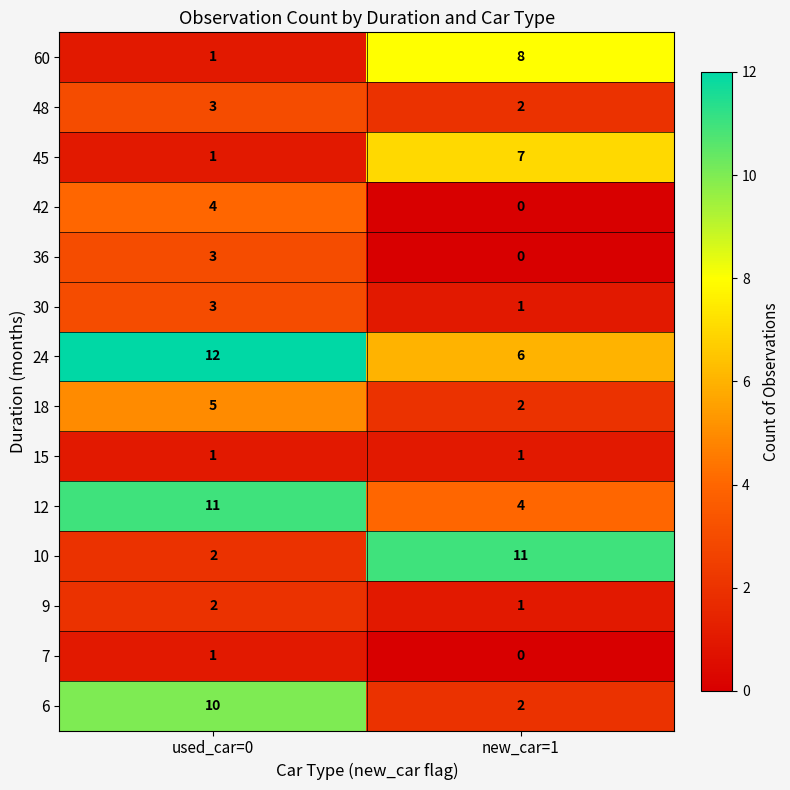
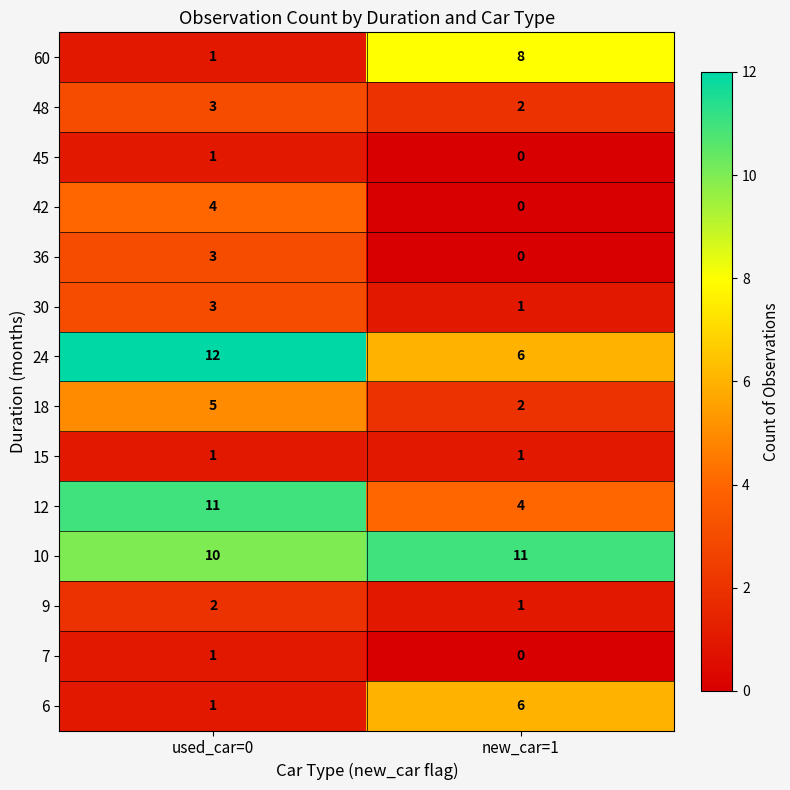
  {
    "60": {
      "used_car=0": 1,
      "new_car=1": 8
    },
    "48": {
      "used_car=0": 3,
      "new_car=1": 2
    },
    "45": {
      "used_car=0": 1,
-     "new_car=1": 7
+     "new_car=1": 0
    },
    "42": {
      "used_car=0": 4,
      "new_car=1": 0
    },
    "36": {
      "used_car=0": 3,
      "new_car=1": 0
    },
    "30": {
      "used_car=0": 3,
      "new_car=1": 1
    },
    "24": {
      "used_car=0": 12,
      "new_car=1": 6
    },
    "18": {
      "used_car=0": 5,
      "new_car=1": 2
    },
    "15": {
      "used_car=0": 1,
      "new_car=1": 1
    },
    "12": {
      "used_car=0": 11,
      "new_car=1": 4
    },
    "10": {
-     "used_car=0": 2,
+     "used_car=0": 10,
      "new_car=1": 11
    },
    "9": {
      "used_car=0": 2,
      "new_car=1": 1
    },
    "7": {
      "used_car=0": 1,
      "new_car=1": 0
    },
    "6": {
-     "used_car=0": 10,
-     "new_car=1": 2
+     "used_car=0": 1,
+     "new_car=1": 6
    }
  }
